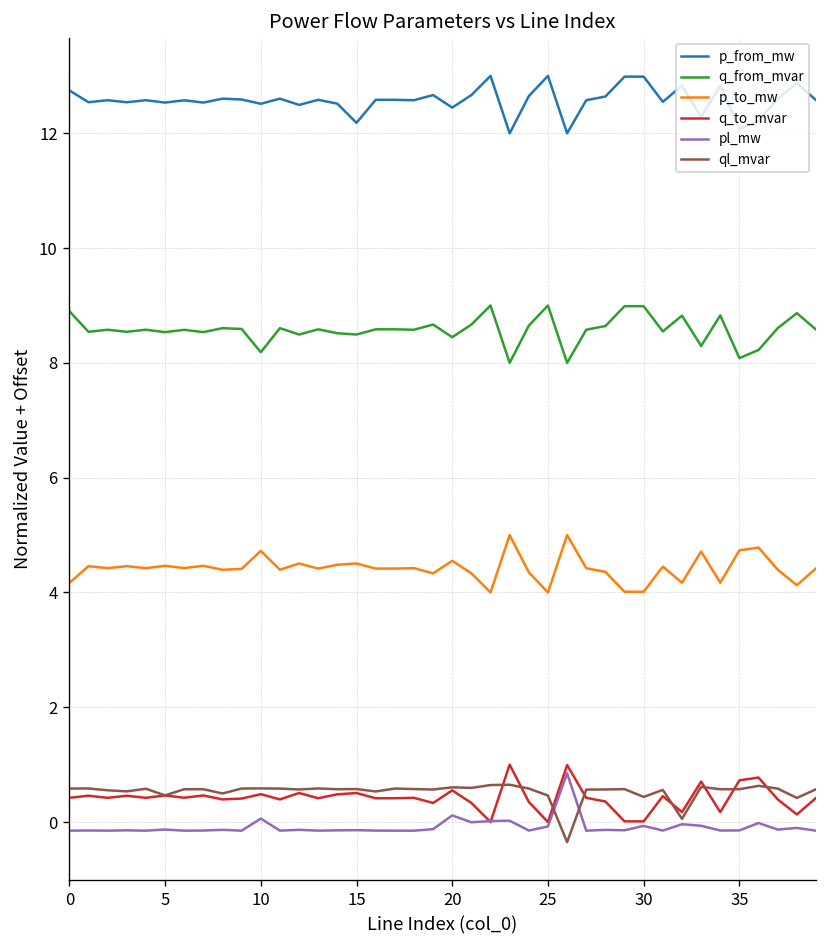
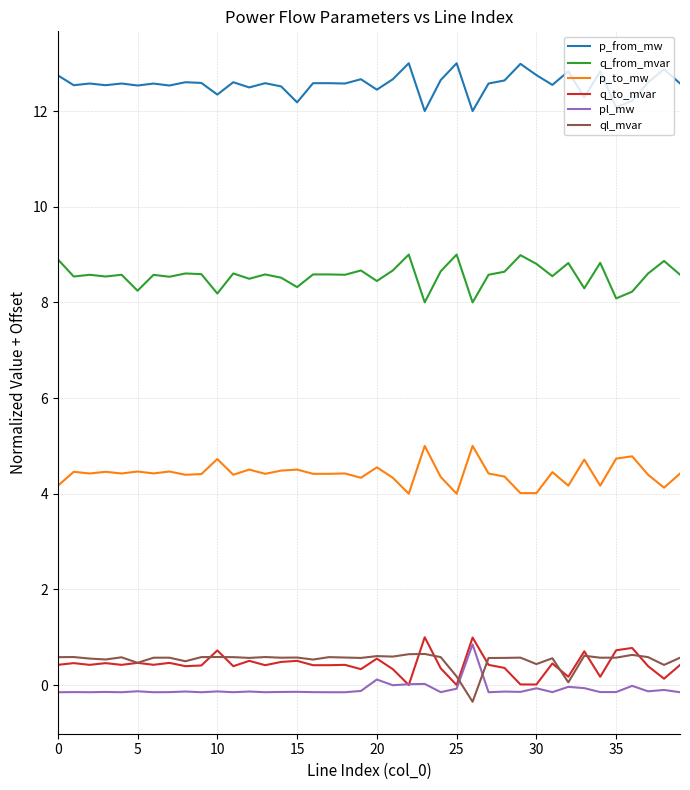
  {
    "p_from_mw": {
      "0": 12.7,
      "5": 12.5,
-     "10": 12.5,
+     "10": 12.3,
      "15": 12.2,
      "20": 12.4,
      "25": 13.0,
-     "30": 13.0
+     "30": 12.8
    },
    "q_from_mvar": {
      "0": 8.9,
-     "5": 8.5,
+     "5": 8.2,
      "10": 8.2,
-     "15": 8.5,
+     "15": 8.3,
      "20": 8.4,
      "25": 9.0,
-     "30": 9.0,
+     "30": 8.8,
      "35": 8.1
    },
    "p_to_mw": {
      "0": 4.2,
      "5": 4.5,
      "10": 4.7,
      "15": 4.5,
      "20": 4.6,
      "25": 4.0,
      "30": 4.0,
      "35": 4.7
    },
    "q_to_mvar": {
      "0": 0.4,
-     "10": 0.5,
+     "10": 0.7,
      "15": 0.5,
      "25": 0.0,
      "30": 0.0,
      "35": 0.7
    },
    "pl_mw": {
      "0": -0.2,
      "5": -0.1,
-     "10": 0.1,
+     "10": -0.1,
      "15": -0.1,
      "20": 0.1,
      "25": -0.1,
      "30": -0.1,
      "35": -0.1
    },
    "ql_mvar": {
      "0": 0.6,
      "10": 0.6,
      "15": 0.6,
-     "25": 0.5,
+     "25": 0.2,
      "30": 0.4,
      "35": 0.6
    }
  }
